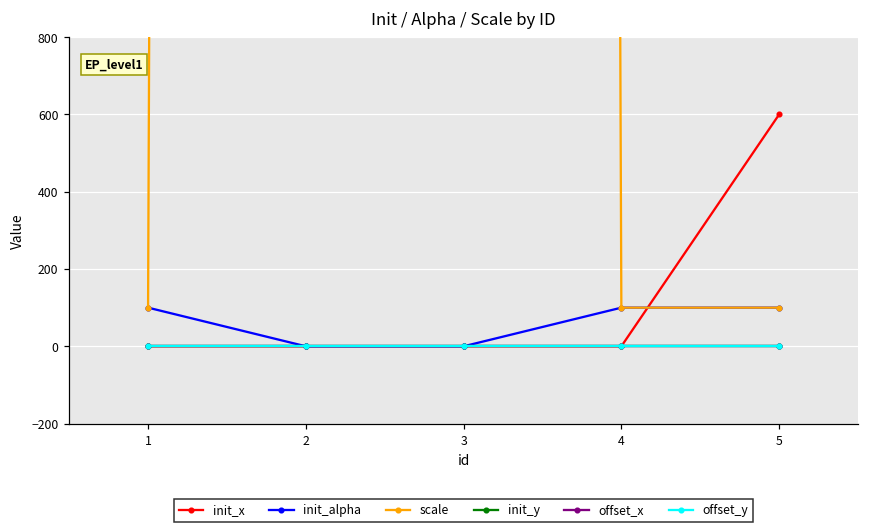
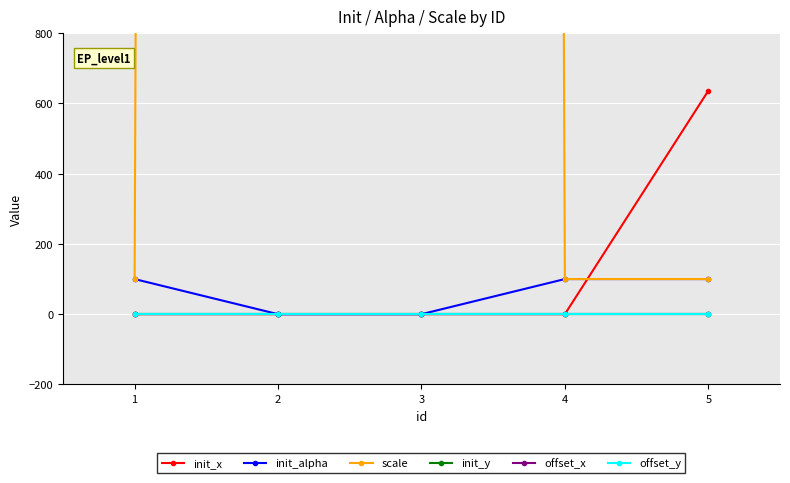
  {
    "init_x": {
-     "5": 600
+     "5": 640
    },
    "offset_y": {
      "5": 0
    }
  }
